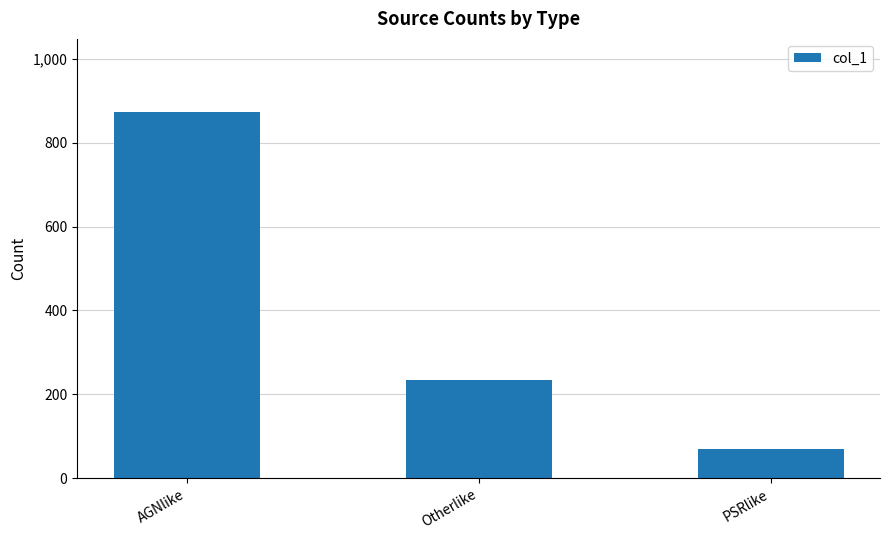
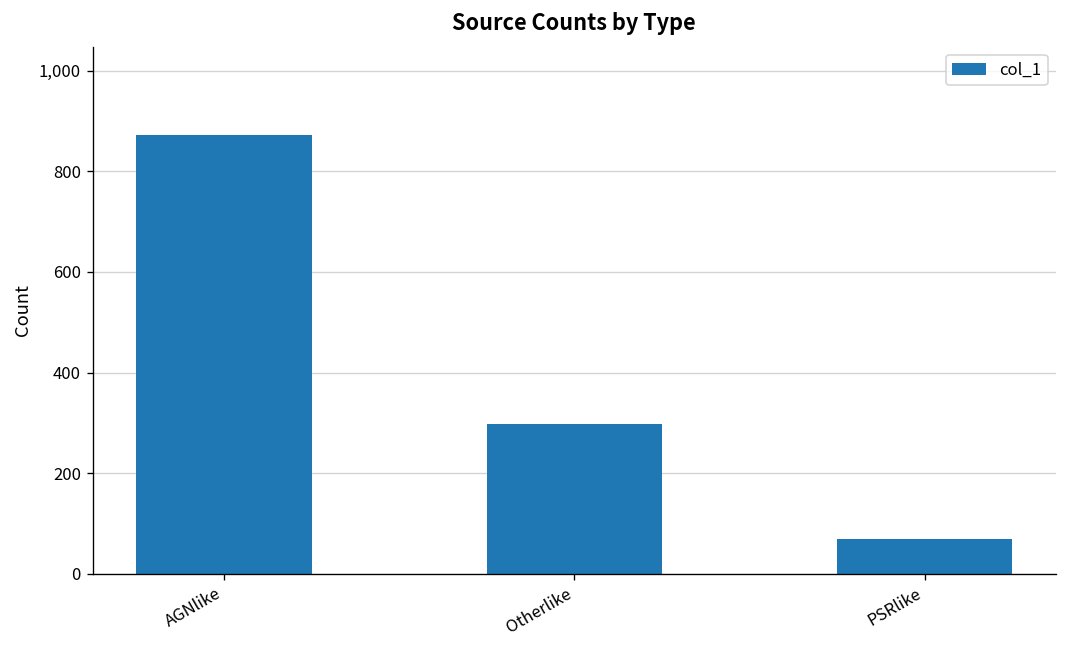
  {
    "AGNlike": 870,
-   "Otherlike": 230,
+   "Otherlike": 300,
    "PSRlike": 70
  }
